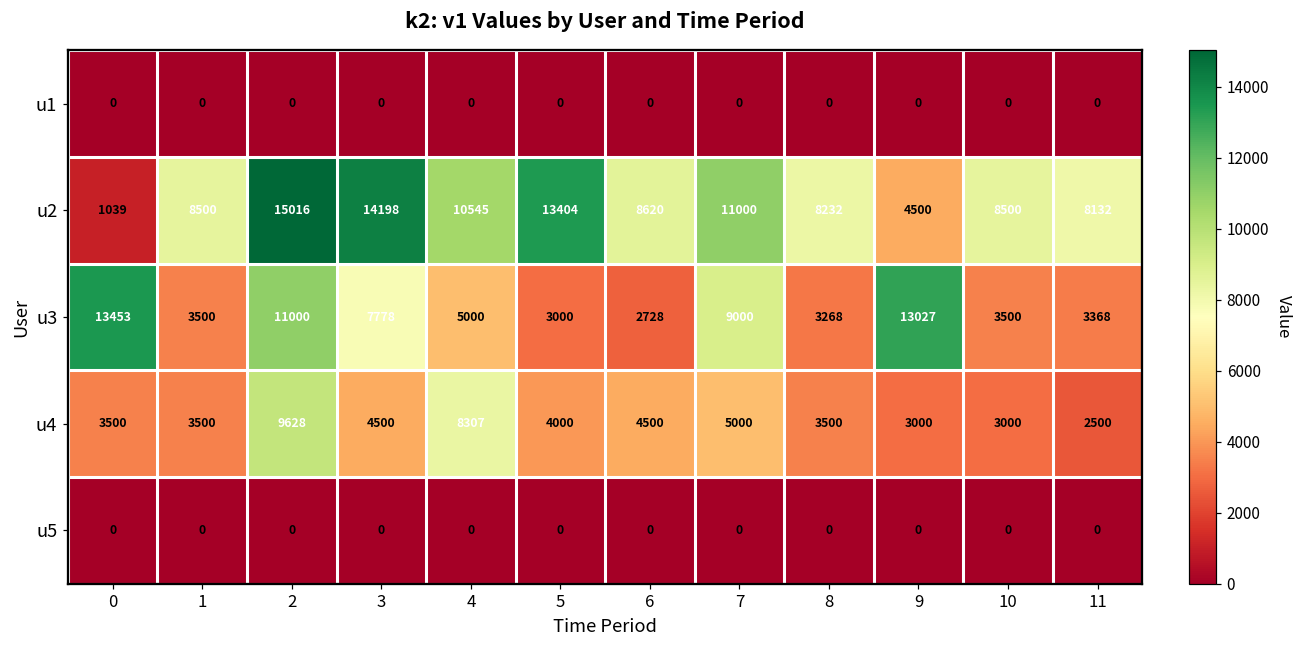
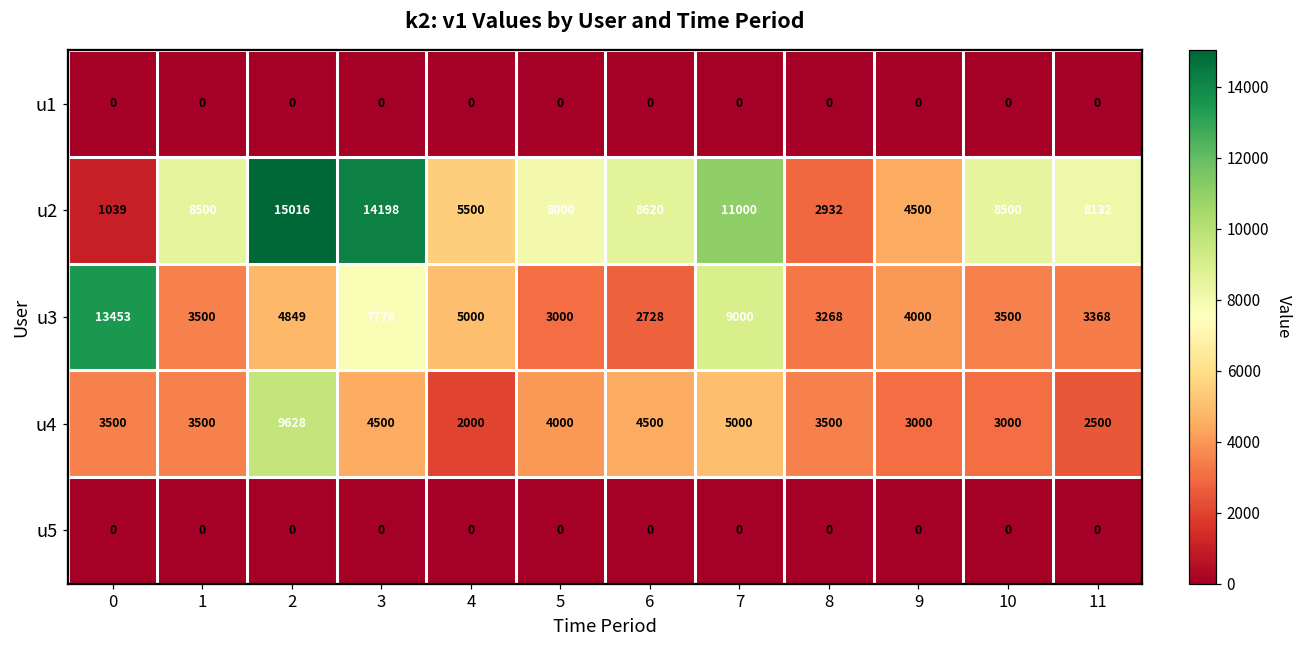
  {
    "u1": {
      "0": 0,
      "1": 0,
      "2": 0,
      "3": 0,
      "4": 0,
      "5": 0,
      "6": 0,
      "7": 0,
      "8": 0,
      "9": 0,
      "10": 0,
      "11": 0
    },
    "u2": {
      "0": 1039,
      "1": 8500,
      "2": 15016,
      "3": 14198,
-     "4": 10545,
-     "5": 13404,
+     "4": 5500,
+     "5": 8000,
      "6": 8620,
      "7": 11000,
-     "8": 8232,
+     "8": 2932,
      "9": 4500,
      "10": 8500,
      "11": 8132
    },
    "u3": {
      "0": 13453,
      "1": 3500,
-     "2": 11000,
+     "2": 4849,
      "3": 7778,
      "4": 5000,
      "5": 3000,
      "6": 2728,
      "7": 9000,
      "8": 3268,
-     "9": 13027,
+     "9": 4000,
      "10": 3500,
      "11": 3368
    },
    "u4": {
      "0": 3500,
      "1": 3500,
      "2": 9628,
      "3": 4500,
-     "4": 8307,
+     "4": 2000,
      "5": 4000,
      "6": 4500,
      "7": 5000,
      "8": 3500,
      "9": 3000,
      "10": 3000,
      "11": 2500
    },
    "u5": {
      "0": 0,
      "1": 0,
      "2": 0,
      "3": 0,
      "4": 0,
      "5": 0,
      "6": 0,
      "7": 0,
      "8": 0,
      "9": 0,
      "10": 0,
      "11": 0
    }
  }
